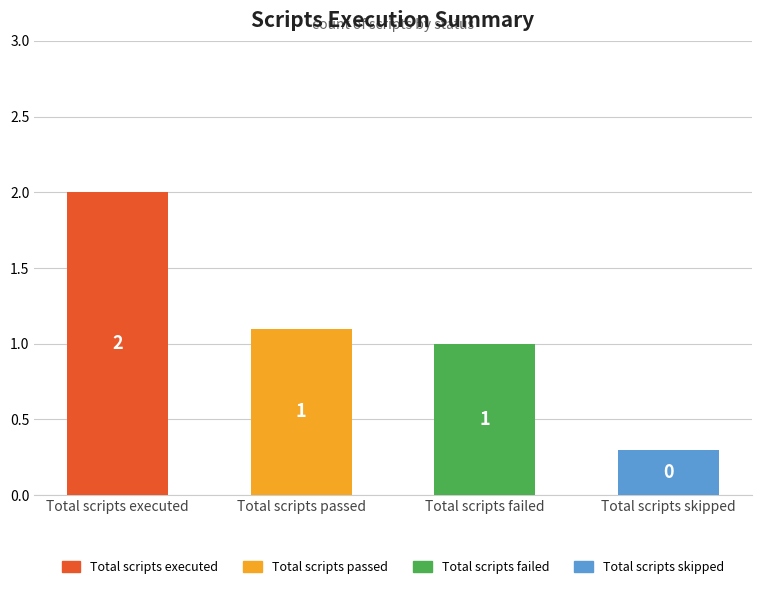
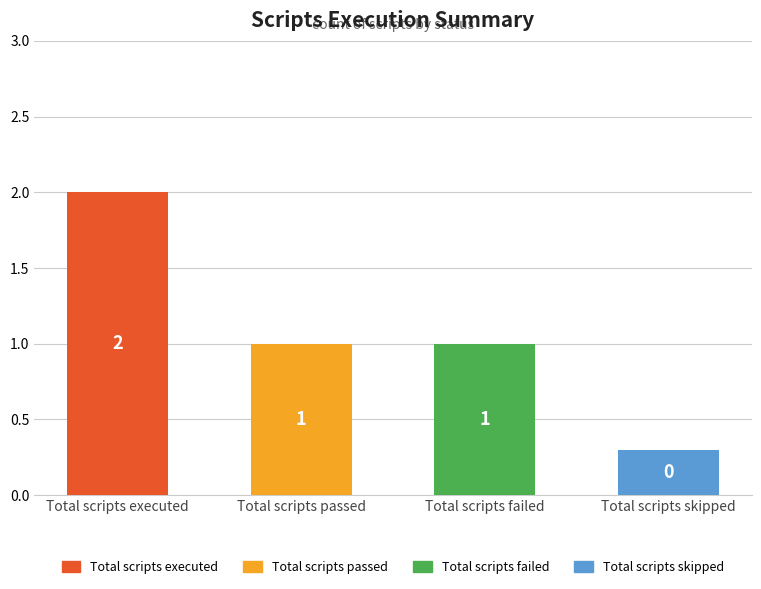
  {
-   "Total scripts passed": 1.1
+   "Total scripts passed": 1.0
  }
